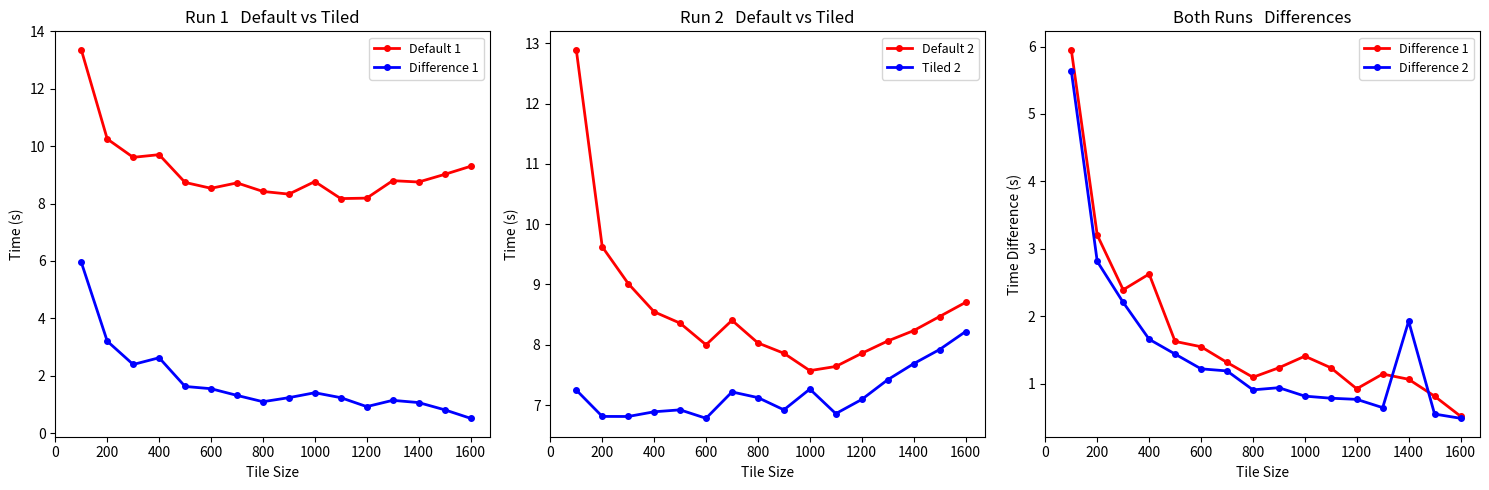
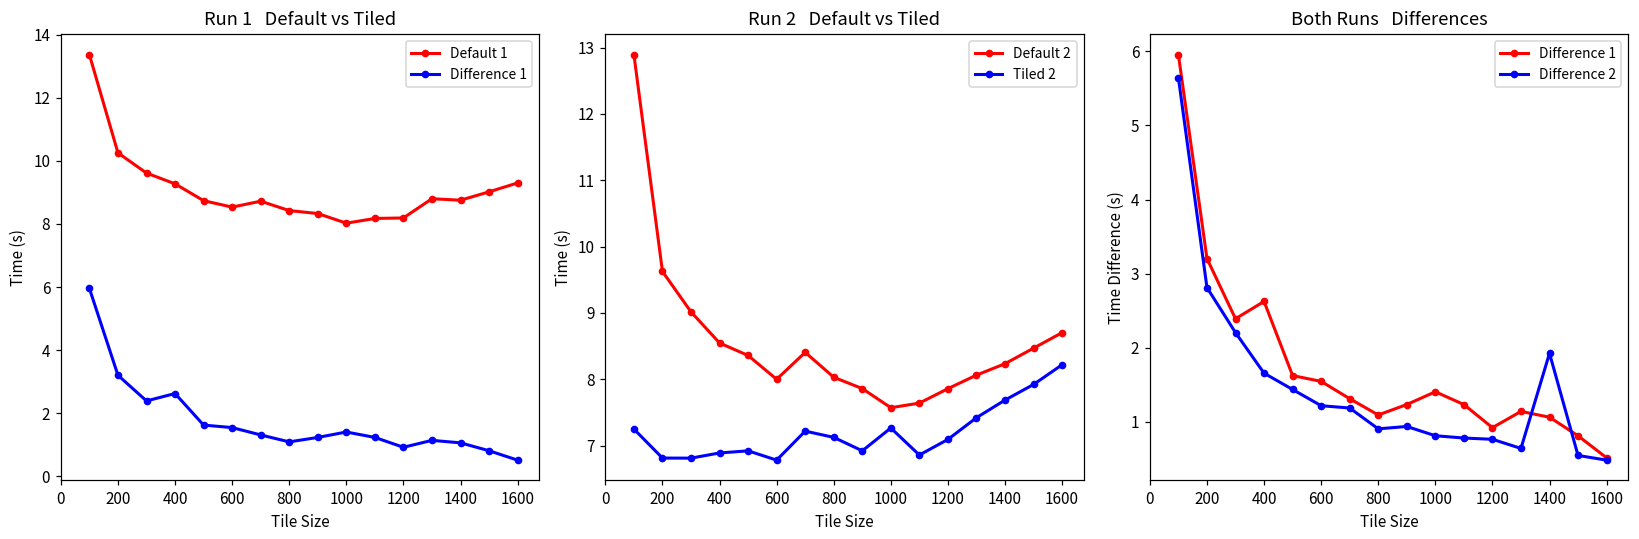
  {
    "Run 1 Default vs Tiled": {
      "Default 1": {
        "200": 10.3,
-       "400": 9.7,
+       "400": 9.3,
        "600": 8.5,
        "800": 8.4,
-       "1000": 8.8,
+       "1000": 8.0,
        "1200": 8.2,
        "1400": 8.8,
        "1600": 9.3
      }
    },
    "Run 2 Default vs Tiled": {
      "Default 2": {
        "200": 9.6,
        "400": 8.5,
        "600": 8.0,
        "800": 8.0,
        "1000": 7.6,
        "1200": 7.9,
        "1400": 8.2,
        "1600": 8.7
      },
      "Tiled 2": {
        "200": 6.8,
        "400": 6.9,
        "600": 6.8,
        "800": 7.1,
        "1000": 7.3,
        "1200": 7.1,
        "1400": 7.7,
        "1600": 8.2
      }
    },
    "Both Runs Differences": {
      "Difference 1": {
        "200": 3.2,
        "400": 2.6,
        "600": 1.5,
        "800": 1.1,
        "1000": 1.4,
        "1200": 0.9,
        "1400": 1.1
      },
      "Difference 2": {
        "200": 2.8,
        "400": 1.7,
        "600": 1.2,
        "800": 0.9,
        "1000": 0.8,
        "1200": 0.8,
        "1400": 1.9
      }
    }
  }
